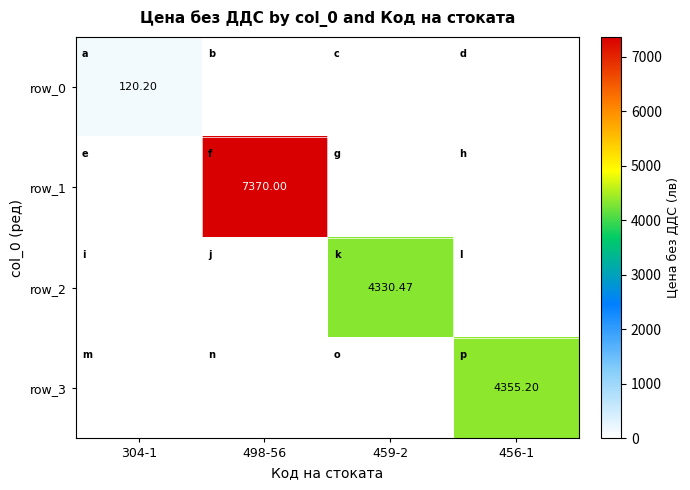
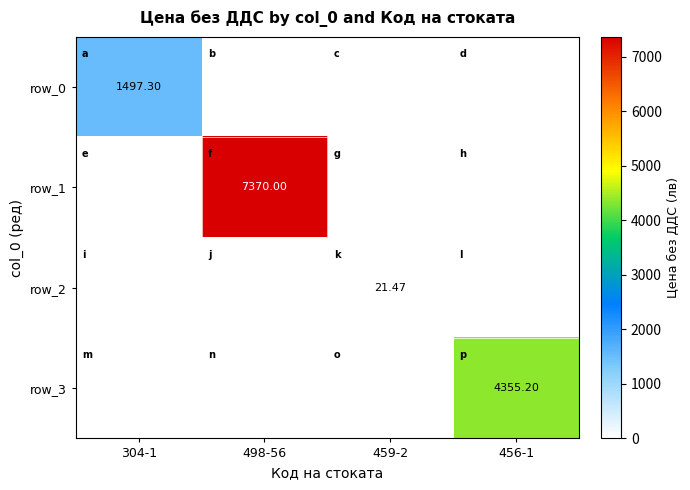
  {
    "row_0": {
-     "304-1": 120.20
+     "304-1": 1497.30
    },
    "row_2": {
-     "459-2": 4330.47
+     "459-2": 21.47
    }
  }
